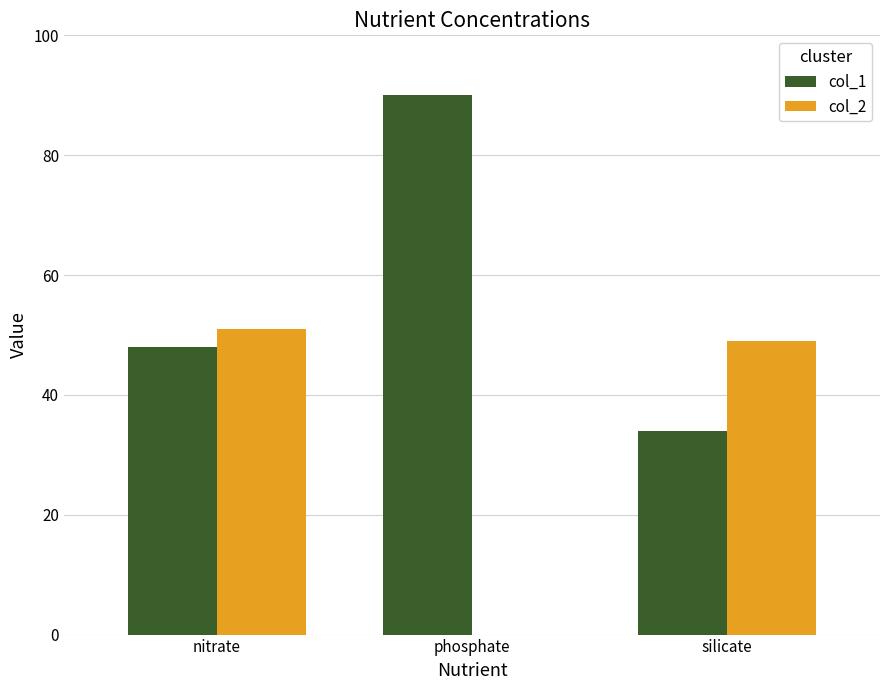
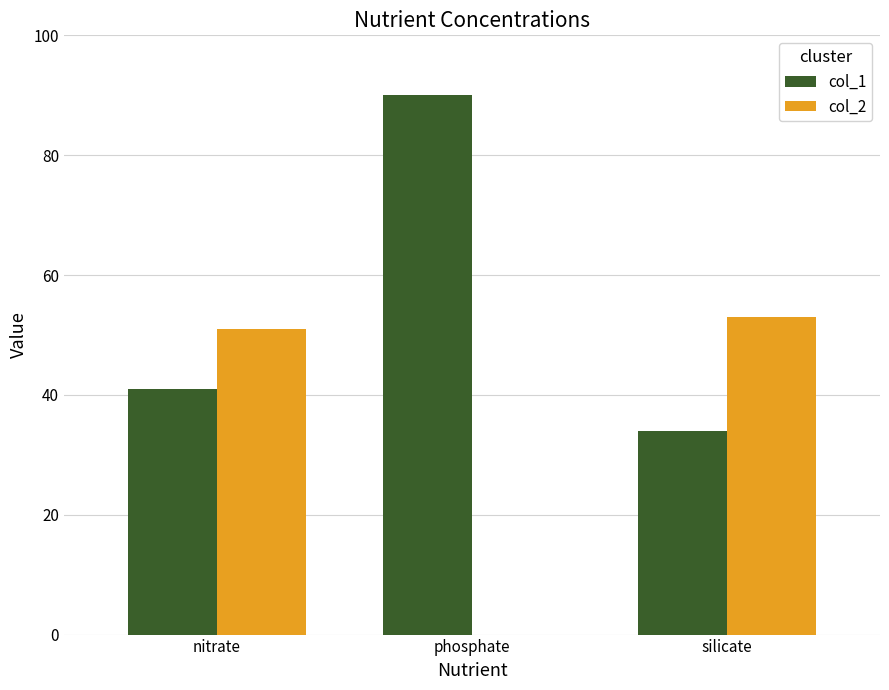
  {
    "col_1": {
-     "nitrate": 48,
+     "nitrate": 41,
      "phosphate": 90,
      "silicate": 34
    },
    "col_2": {
      "nitrate": 51,
      "phosphate": 0,
-     "silicate": 49
+     "silicate": 53
    }
  }
